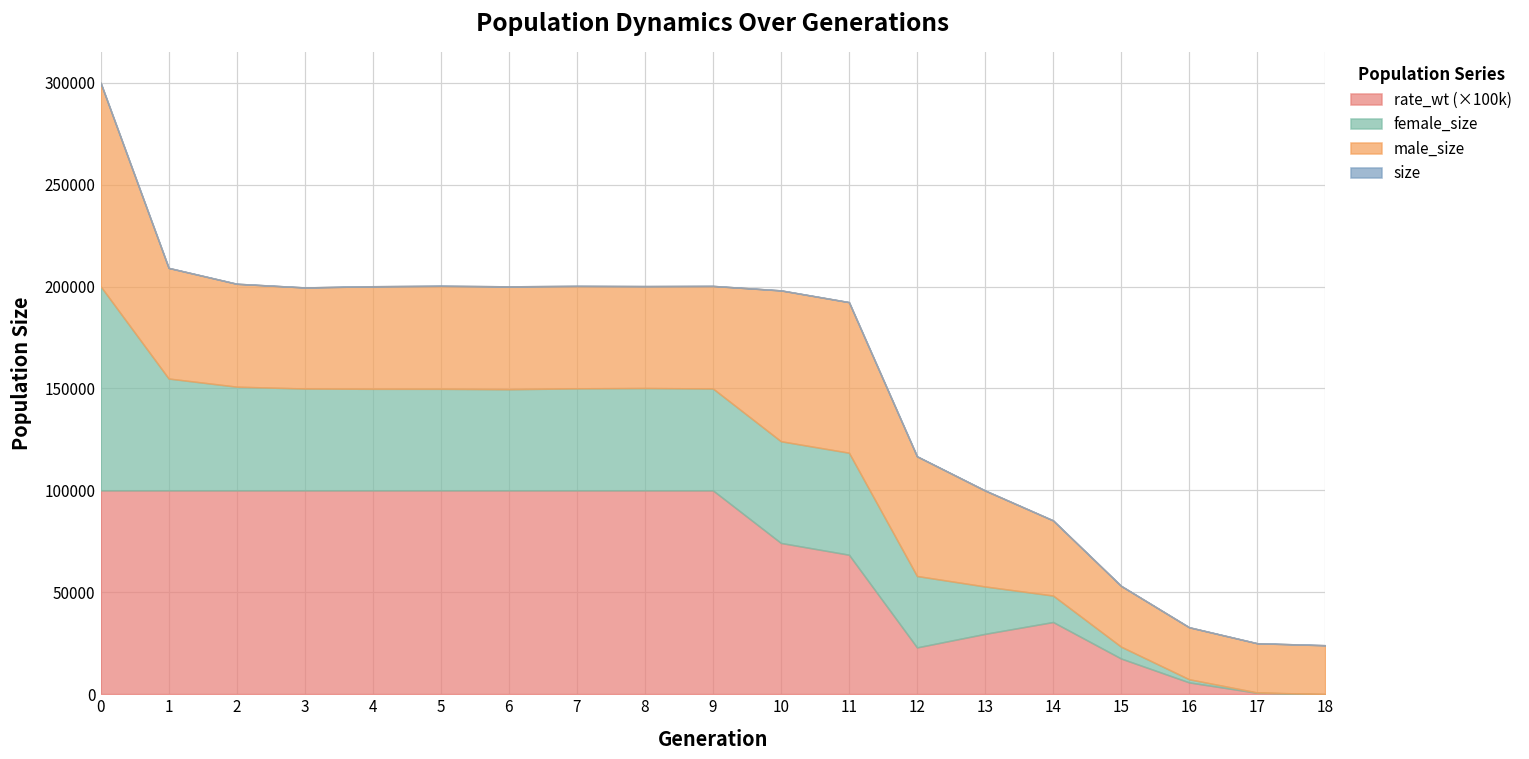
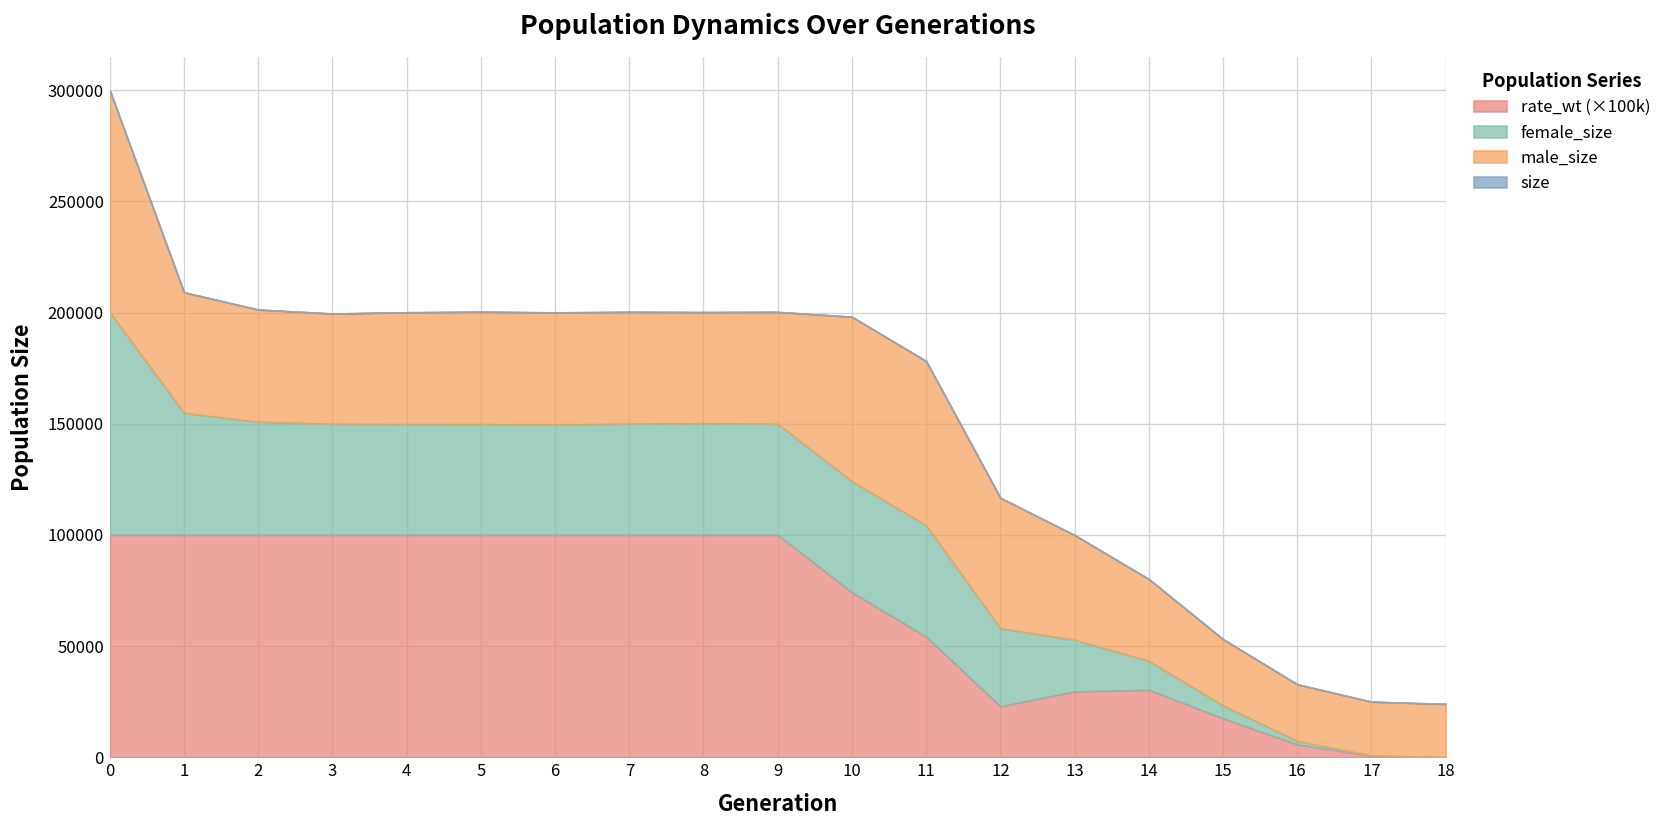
  {
    "rate_wt (×100k)": {
      "0": 100000,
      "1": 100000,
      "2": 100000,
      "3": 100000,
      "4": 100000,
      "5": 100000,
      "6": 100000,
      "7": 100000,
      "8": 100000,
      "9": 100000,
      "10": 74000,
-     "11": 68000,
+     "11": 54000,
      "12": 23000,
      "13": 30000,
-     "14": 35000,
+     "14": 30000,
      "15": 17000,
      "16": 6000
    }
  }
